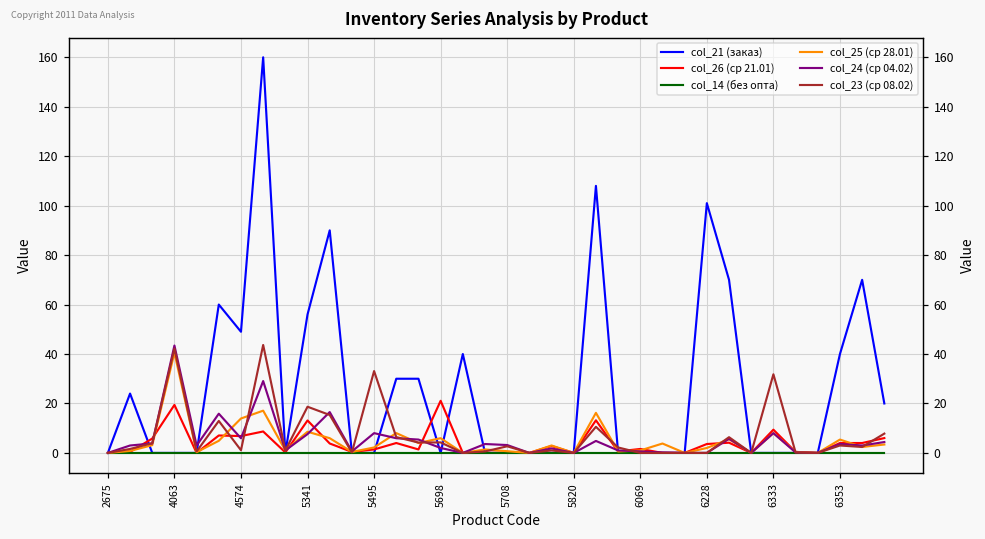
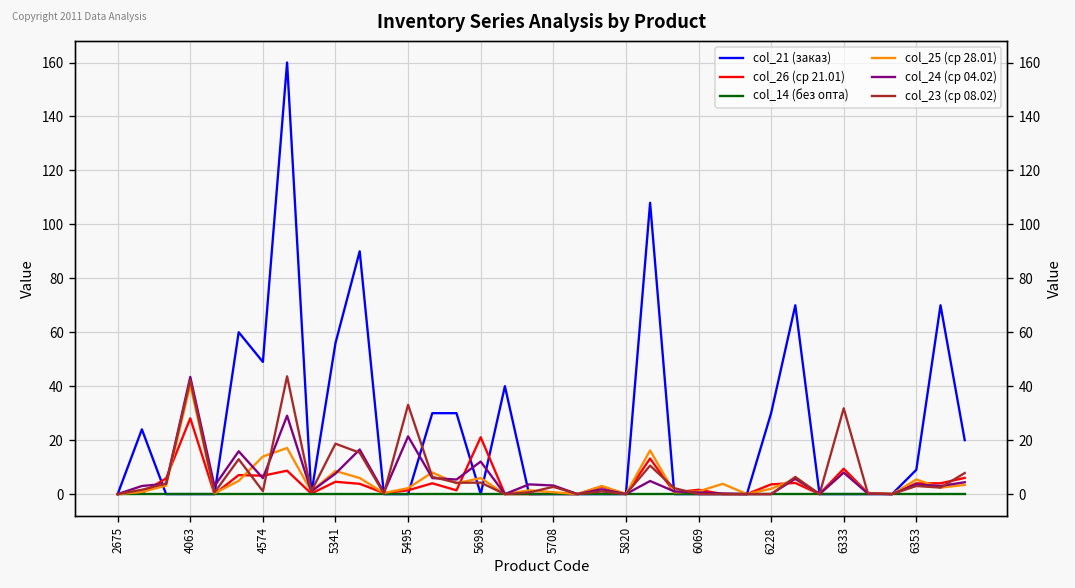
  {
    "col_21 (заказ)": {
      "4574": 49,
      "5341": 56,
-     "6228": 101,
-     "6353": 40
+     "6228": 30,
+     "6353": 9
    },
    "col_26 (ср 21.01)": {
-     "4063": 19,
-     "5341": 13,
+     "4063": 28,
+     "5341": 5,
      "5698": 21,
      "6228": 4,
      "6333": 9
    },
    "col_14 (без опта)": {
      "5341": 0,
      "6353": 0
    },
    "col_25 (ср 28.01)": {
      "4063": 41,
      "4574": 14,
      "5698": 6,
      "6228": 2,
      "6353": 5
    },
    "col_24 (ср 04.02)": {
      "4063": 43,
-     "5495": 8,
-     "5698": 2
+     "5495": 21,
+     "5698": 12
    },
    "col_23 (ср 08.02)": {
      "4063": 42,
      "5341": 19,
      "5495": 33,
      "5698": 4,
      "6333": 32
    }
  }
